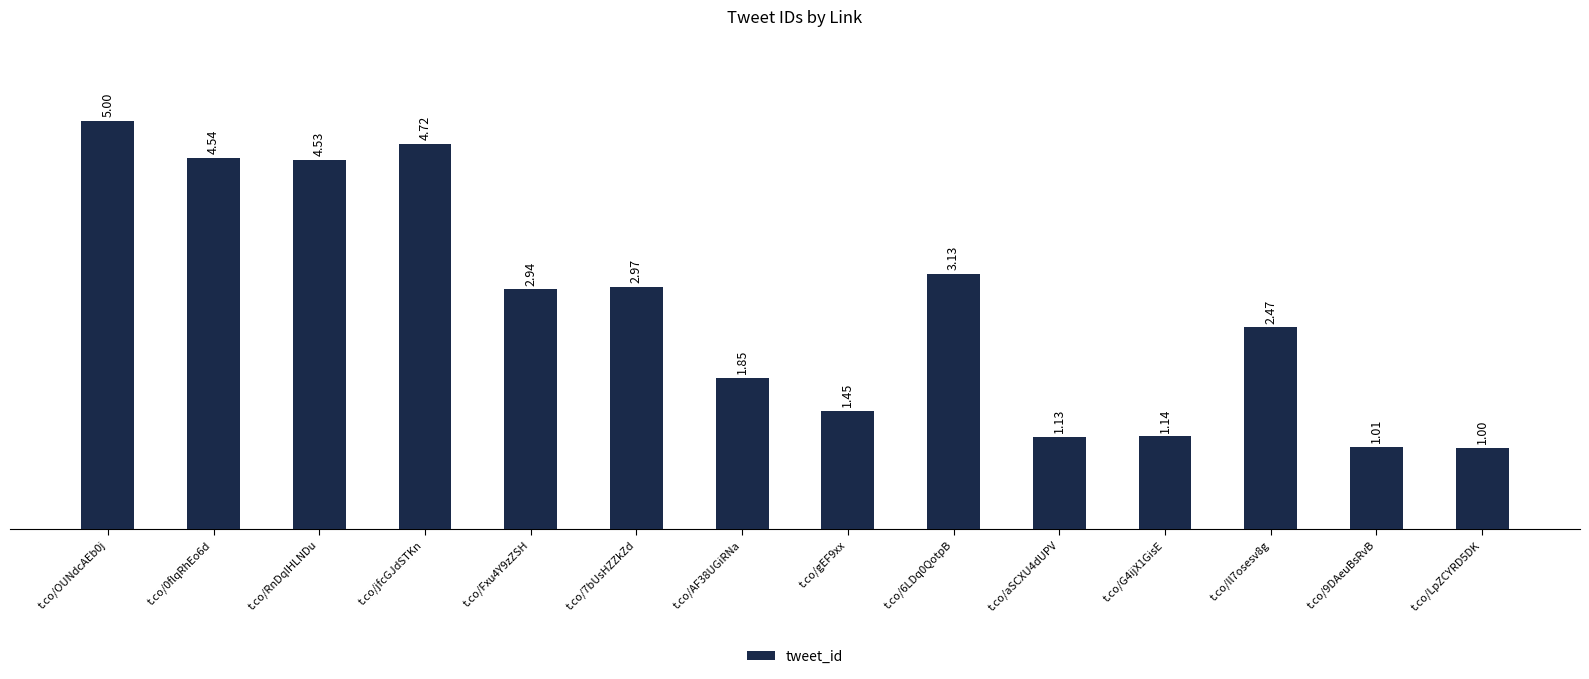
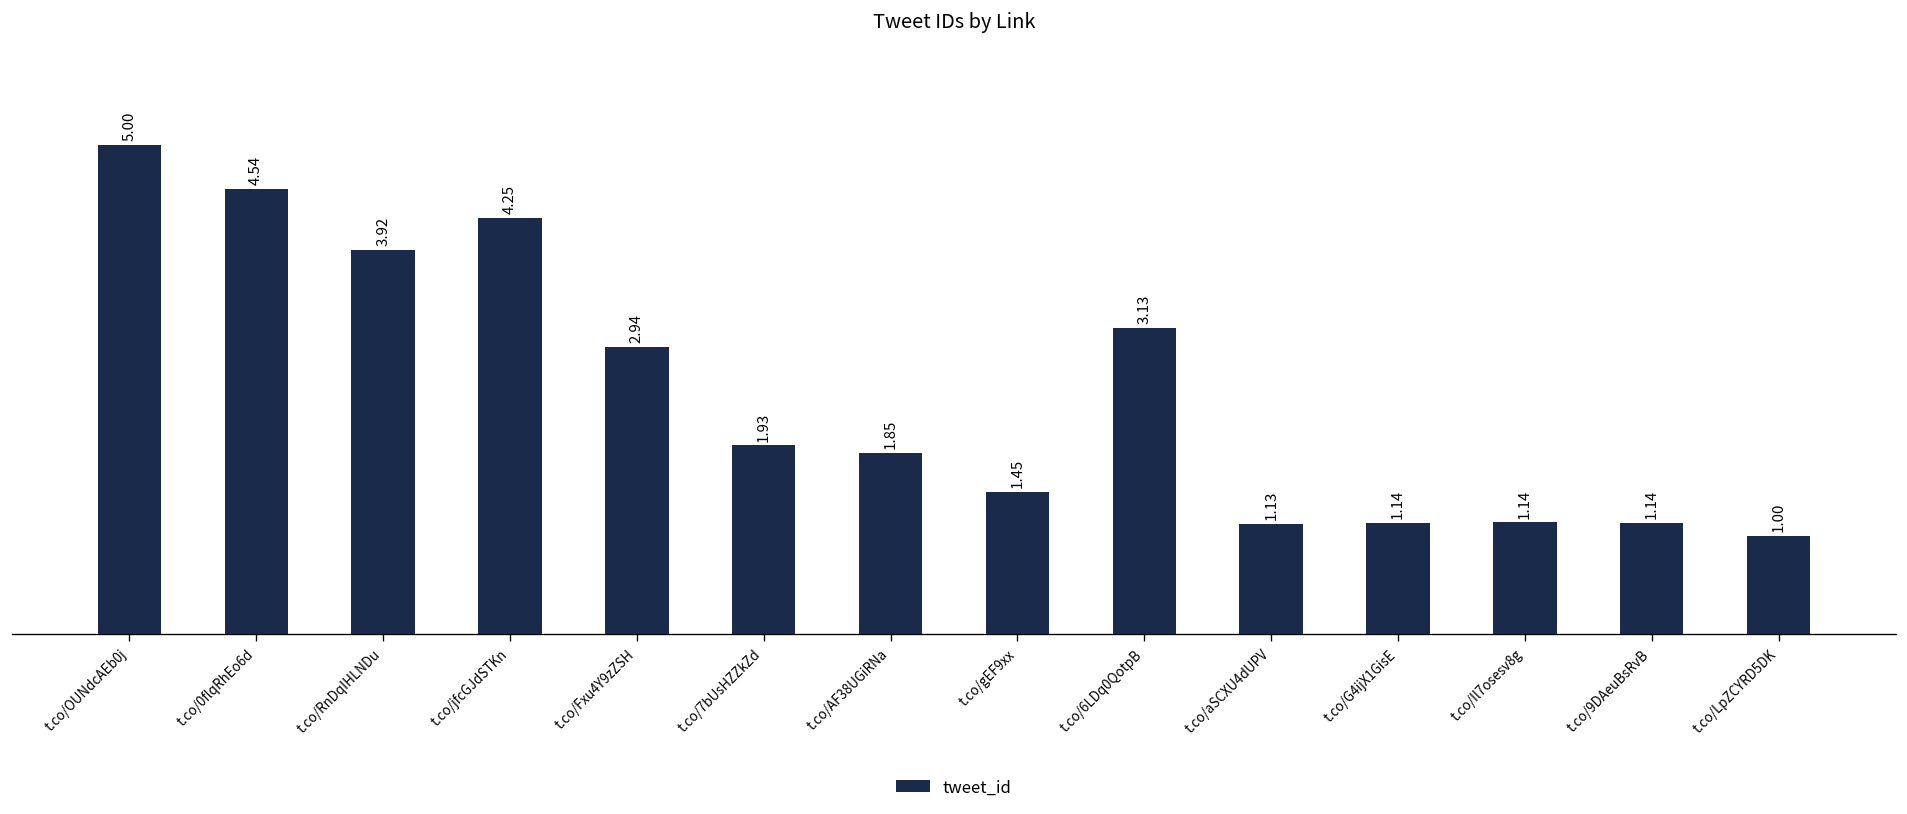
  {
    "t.co/OUNdcAEb0j": 5.00,
    "t.co/0flqRhEo6d": 4.54,
-   "t.co/RnDqIHLNDu": 4.53,
-   "t.co/jfcGJdSTKn": 4.72,
+   "t.co/RnDqIHLNDu": 3.92,
+   "t.co/jfcGJdSTKn": 4.25,
    "t.co/Fxu4Y9zZSH": 2.94,
-   "t.co/7bUsHZZkZd": 2.97,
+   "t.co/7bUsHZZkZd": 1.93,
    "t.co/AF38UGiRNa": 1.85,
    "t.co/gEF9xx": 1.45,
    "t.co/6LDq0QotpB": 3.13,
    "t.co/aSCXU4dUPV": 1.13,
    "t.co/G4ijX1GisE": 1.14,
-   "t.co/Il7osesv8g": 2.47,
-   "t.co/9DAeuBsRvB": 1.01,
+   "t.co/Il7osesv8g": 1.14,
+   "t.co/9DAeuBsRvB": 1.14,
    "t.co/LpZCYRD5DK": 1.00
  }
